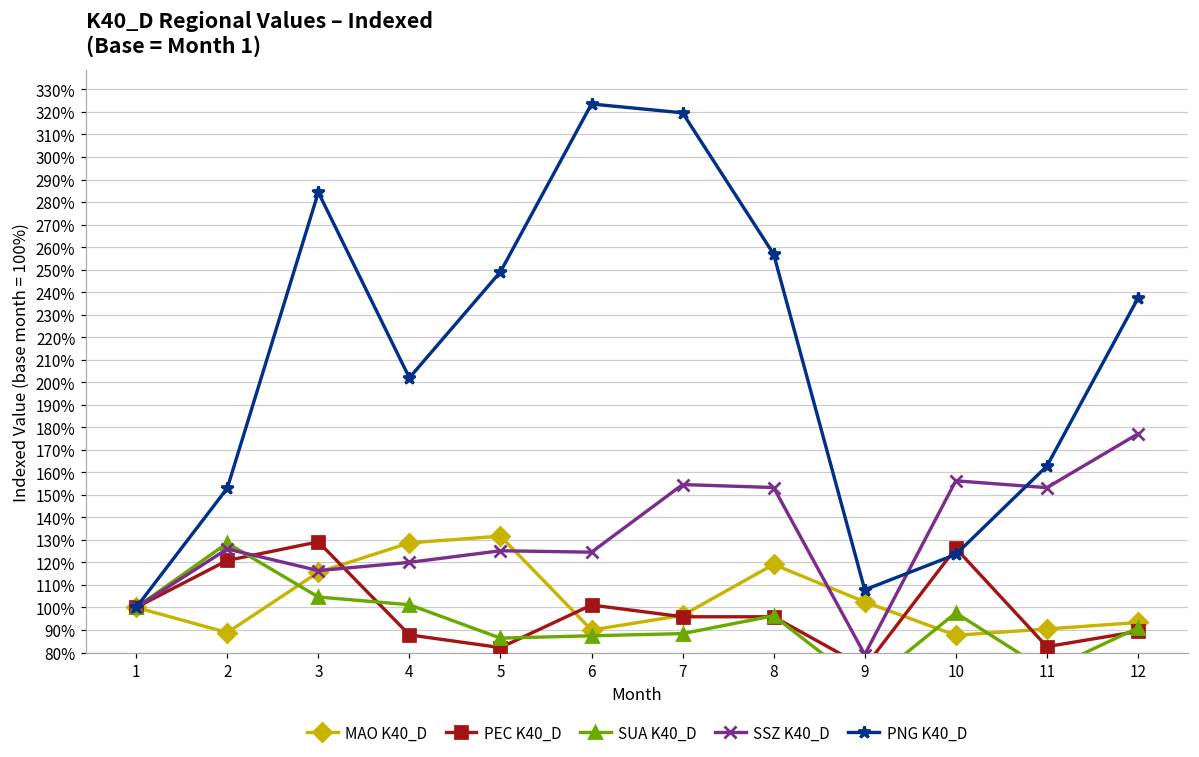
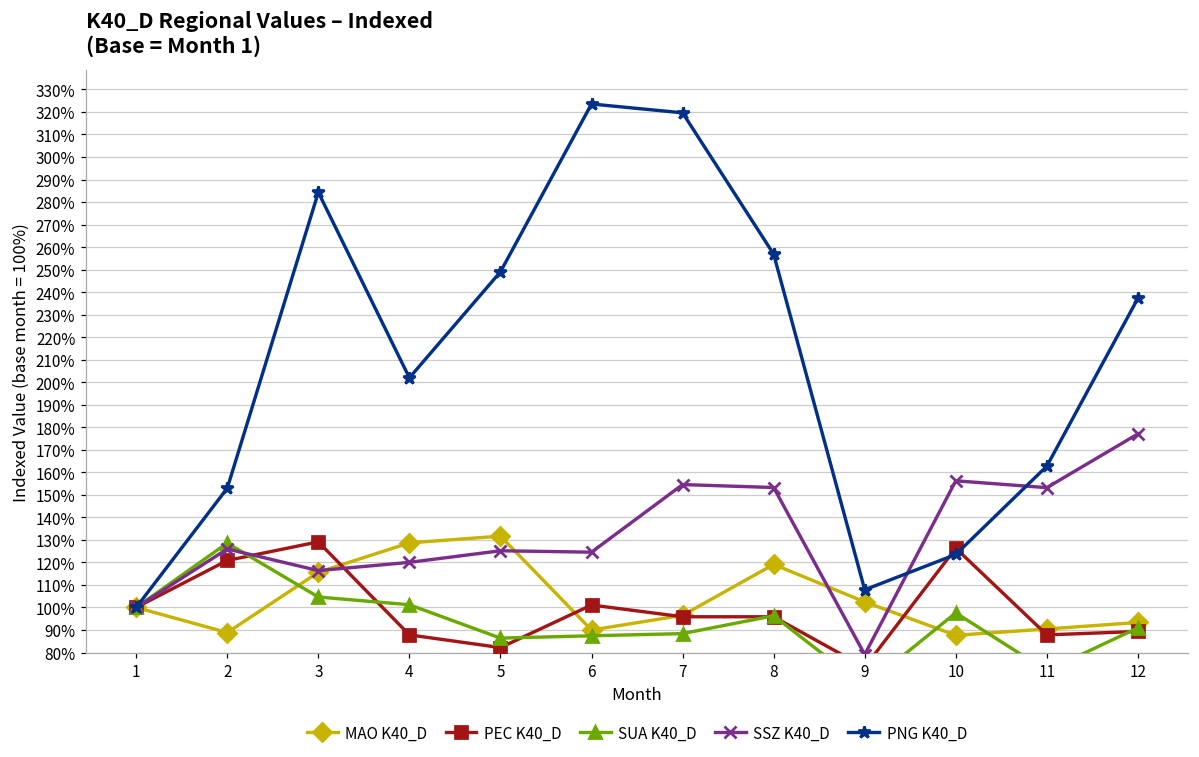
  {
    "MAO K40_D": {
      "2": "89%",
      "4": "129%",
      "5": "132%",
      "6": "90%",
      "8": "119%",
      "9": "102%",
      "10": "88%",
      "11": "90%",
      "12": "93%"
    },
    "PEC K40_D": {
      "2": "121%",
      "3": "129%",
      "4": "88%",
      "5": "82%",
      "6": "101%",
      "10": "126%",
-     "11": "83%",
+     "11": "88%",
      "12": "89%"
    },
    "SUA K40_D": {
      "2": "129%",
      "3": "105%",
      "4": "101%",
      "5": "86%",
      "6": "87%",
      "7": "88%",
      "10": "98%",
      "12": "91%"
    },
    "SSZ K40_D": {
      "2": "126%",
      "4": "120%",
      "5": "125%",
      "6": "125%",
      "7": "155%",
      "8": "153%",
      "9": "79%",
      "10": "156%",
      "11": "153%",
      "12": "177%"
    },
    "PNG K40_D": {
      "2": "153%",
      "3": "284%",
      "4": "202%",
      "5": "249%",
      "6": "324%",
      "7": "320%",
      "8": "257%",
      "9": "108%",
      "10": "124%",
      "11": "163%",
      "12": "237%"
    }
  }
